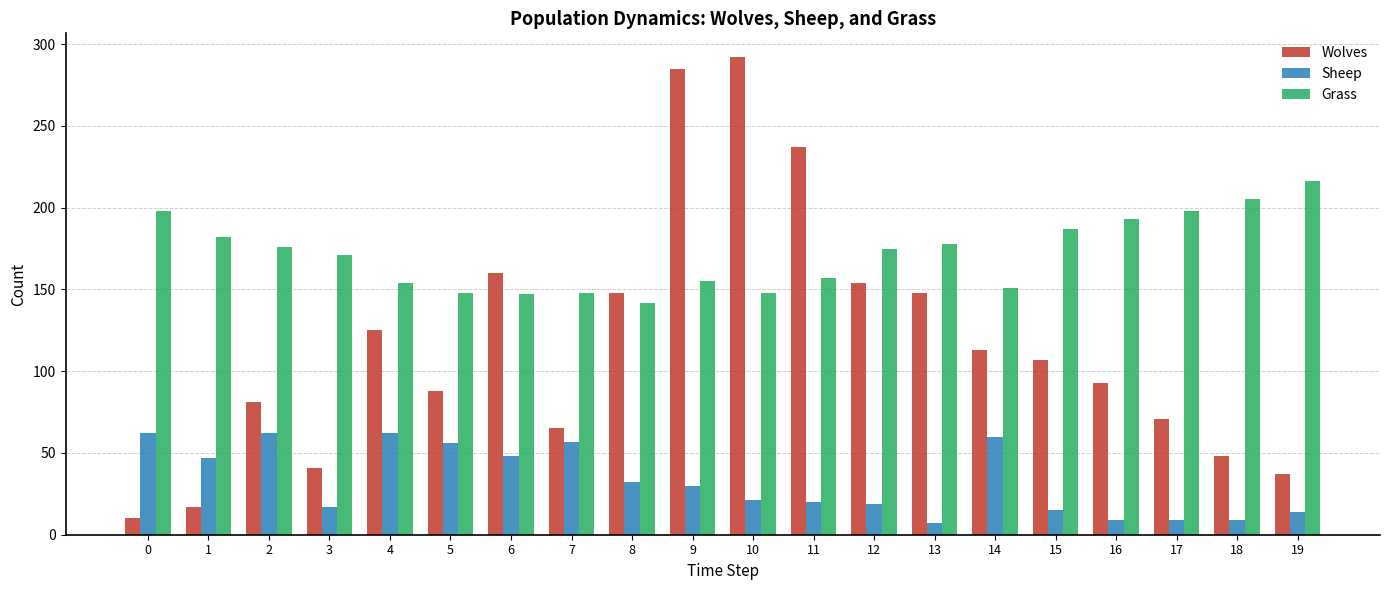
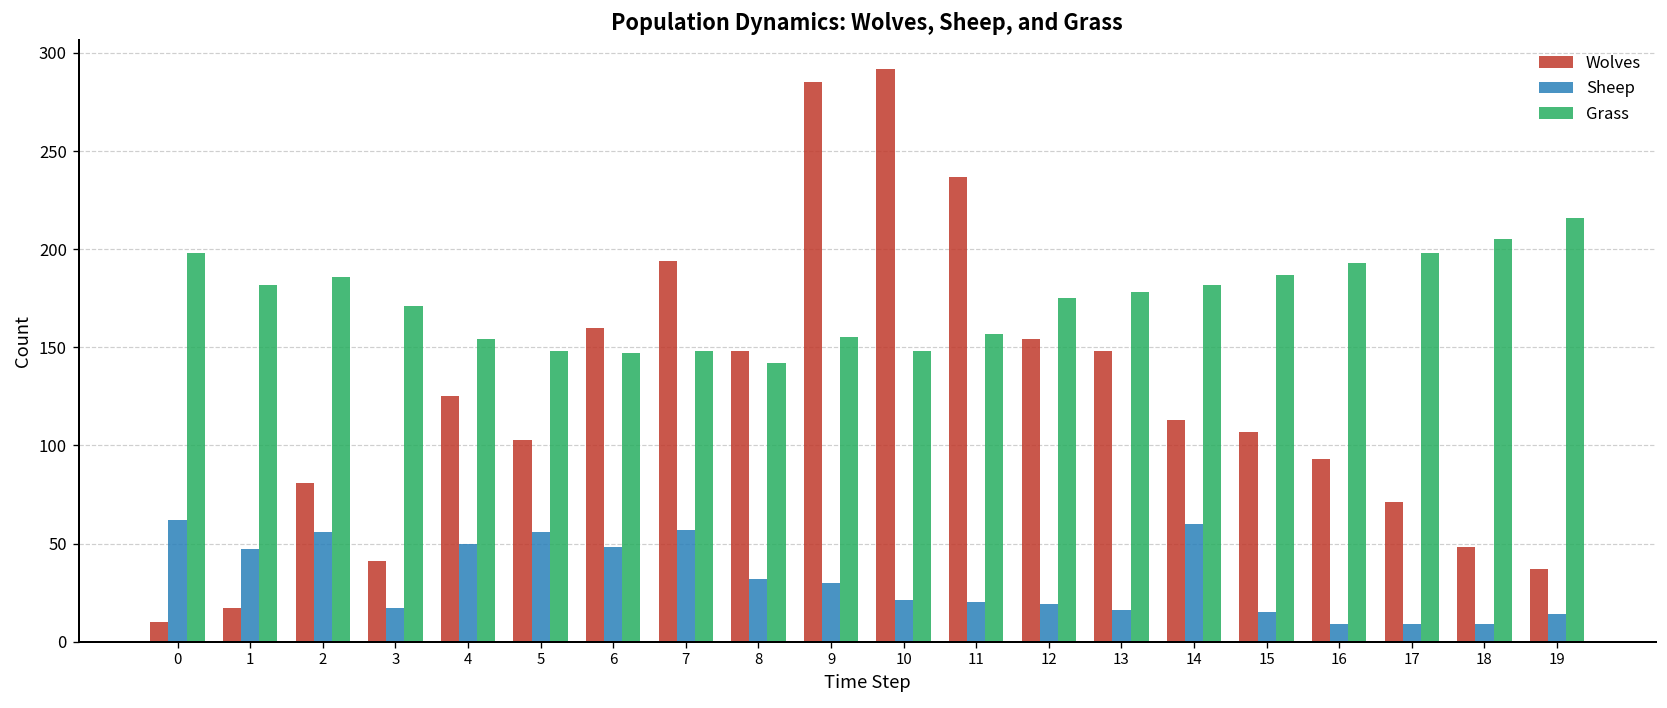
  {
    "Wolves": {
      "0": 10,
      "1": 17,
      "2": 81,
      "3": 41,
      "4": 125,
-     "5": 88,
+     "5": 103,
      "6": 160,
-     "7": 65,
+     "7": 194,
      "8": 148,
      "9": 285,
      "10": 292,
      "11": 237,
      "12": 154,
      "13": 148,
      "14": 113,
      "15": 107,
      "16": 93,
      "17": 71,
      "18": 48,
      "19": 37
    },
    "Sheep": {
      "0": 62,
      "1": 47,
-     "2": 62,
+     "2": 56,
      "3": 17,
-     "4": 62,
+     "4": 50,
      "5": 56,
      "6": 48,
      "7": 57,
      "8": 32,
      "9": 30,
      "10": 21,
      "11": 20,
      "12": 19,
-     "13": 7,
+     "13": 16,
      "14": 60,
      "15": 15,
      "16": 9,
      "17": 9,
      "18": 9,
      "19": 14
    },
    "Grass": {
      "0": 198,
      "1": 182,
-     "2": 176,
+     "2": 186,
      "3": 171,
      "4": 154,
      "5": 148,
      "6": 147,
      "7": 148,
      "8": 142,
      "9": 155,
      "10": 148,
      "11": 157,
      "12": 175,
      "13": 178,
-     "14": 151,
+     "14": 182,
      "15": 187,
      "16": 193,
      "17": 198,
      "18": 205,
      "19": 216
    }
  }
